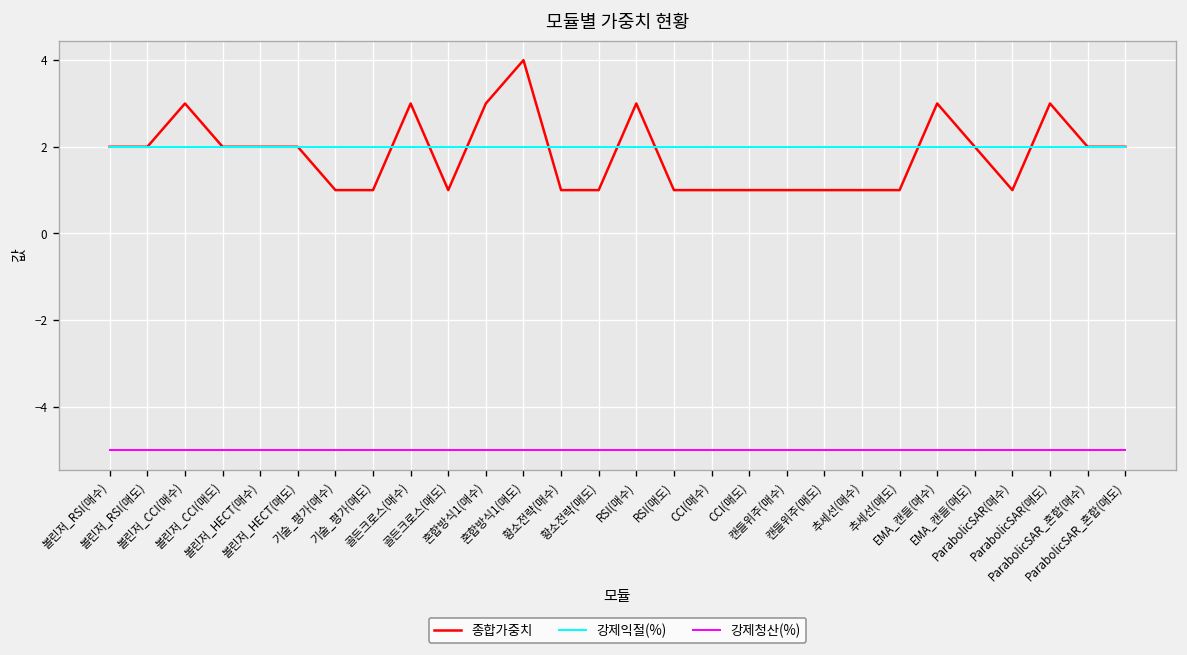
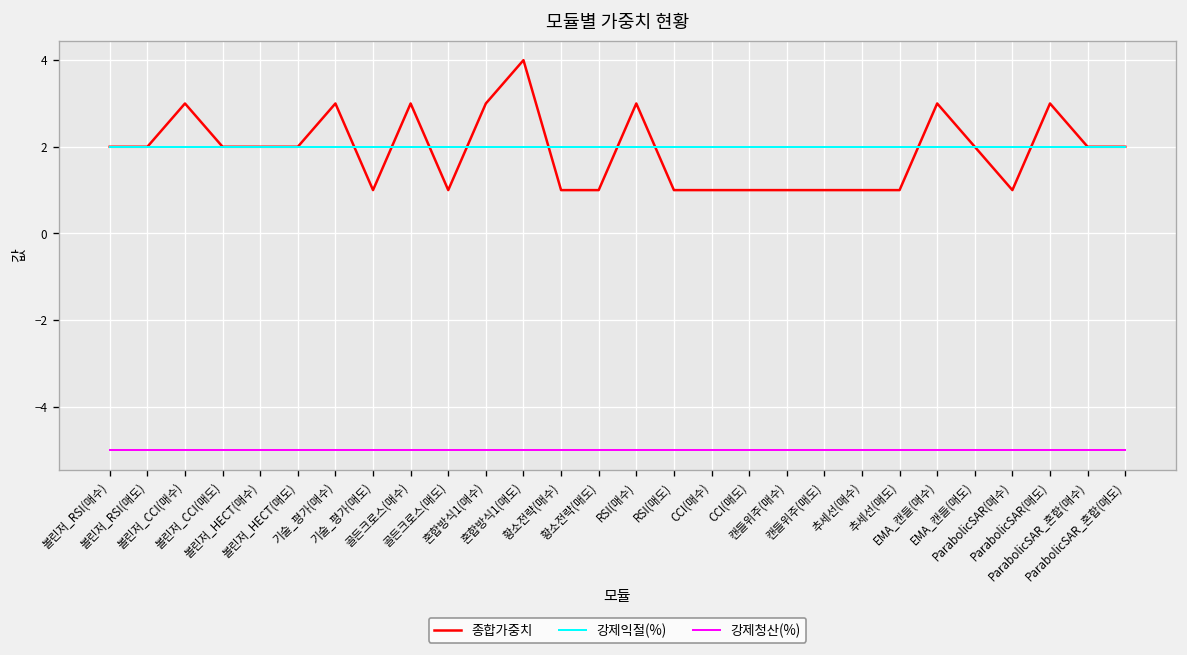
  {
    "종합가중치": {
      "볼린저_CCI(매수)": 3,
-     "기술_평가(매수)": 1,
+     "기술_평가(매수)": 3,
      "기술_평가(매도)": 1,
      "골든크로스(매수)": 3,
      "골든크로스(매도)": 1,
      "혼합방식1(매수)": 3,
      "혼합방식1(매도)": 4,
      "황소전략(매수)": 1,
      "황소전략(매도)": 1,
      "RSI(매수)": 3,
      "RSI(매도)": 1,
      "CCI(매수)": 1,
      "CCI(매도)": 1,
      "캔들위주(매수)": 1,
      "캔들위주(매도)": 1,
      "추세선(매수)": 1,
      "추세선(매도)": 1,
      "EMA_캔들(매수)": 3,
      "ParabolicSAR(매수)": 1,
      "ParabolicSAR(매도)": 3
    },
    "강제익절(%)": {
      "볼린저_CCI(매수)": 2,
      "기술_평가(매수)": 2,
      "기술_평가(매도)": 2,
      "골든크로스(매수)": 2,
      "골든크로스(매도)": 2,
      "혼합방식1(매수)": 2,
      "혼합방식1(매도)": 2,
      "황소전략(매수)": 2,
      "황소전략(매도)": 2,
      "RSI(매수)": 2,
      "RSI(매도)": 2,
      "CCI(매수)": 2,
      "CCI(매도)": 2,
      "캔들위주(매수)": 2,
      "캔들위주(매도)": 2,
      "추세선(매수)": 2,
      "추세선(매도)": 2,
      "EMA_캔들(매수)": 2,
      "ParabolicSAR(매수)": 2,
      "ParabolicSAR(매도)": 2
    },
    "강제청산(%)": {
      "볼린저_RSI(매수)": -5,
      "볼린저_RSI(매도)": -5,
      "볼린저_CCI(매수)": -5,
      "볼린저_CCI(매도)": -5,
      "볼린저_HECT(매수)": -5,
      "볼린저_HECT(매도)": -5,
      "기술_평가(매수)": -5,
      "기술_평가(매도)": -5,
      "골든크로스(매수)": -5,
      "골든크로스(매도)": -5,
      "혼합방식1(매수)": -5,
      "혼합방식1(매도)": -5,
      "황소전략(매수)": -5,
      "황소전략(매도)": -5,
      "RSI(매수)": -5,
      "RSI(매도)": -5,
      "CCI(매수)": -5,
      "CCI(매도)": -5,
      "캔들위주(매수)": -5,
      "캔들위주(매도)": -5,
      "추세선(매수)": -5,
      "추세선(매도)": -5,
      "EMA_캔들(매수)": -5,
      "EMA_캔들(매도)": -5,
      "ParabolicSAR(매수)": -5,
      "ParabolicSAR(매도)": -5,
      "ParabolicSAR_혼합(매수)": -5,
      "ParabolicSAR_혼합(매도)": -5
    }
  }
